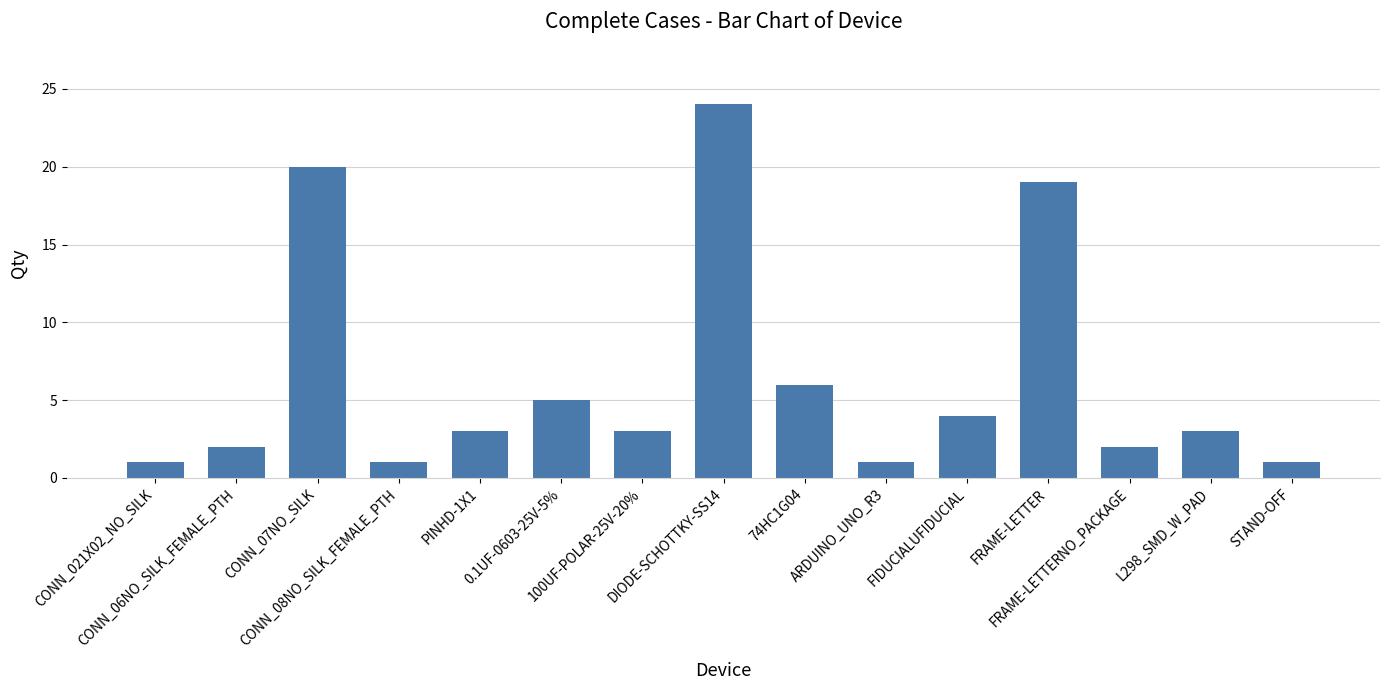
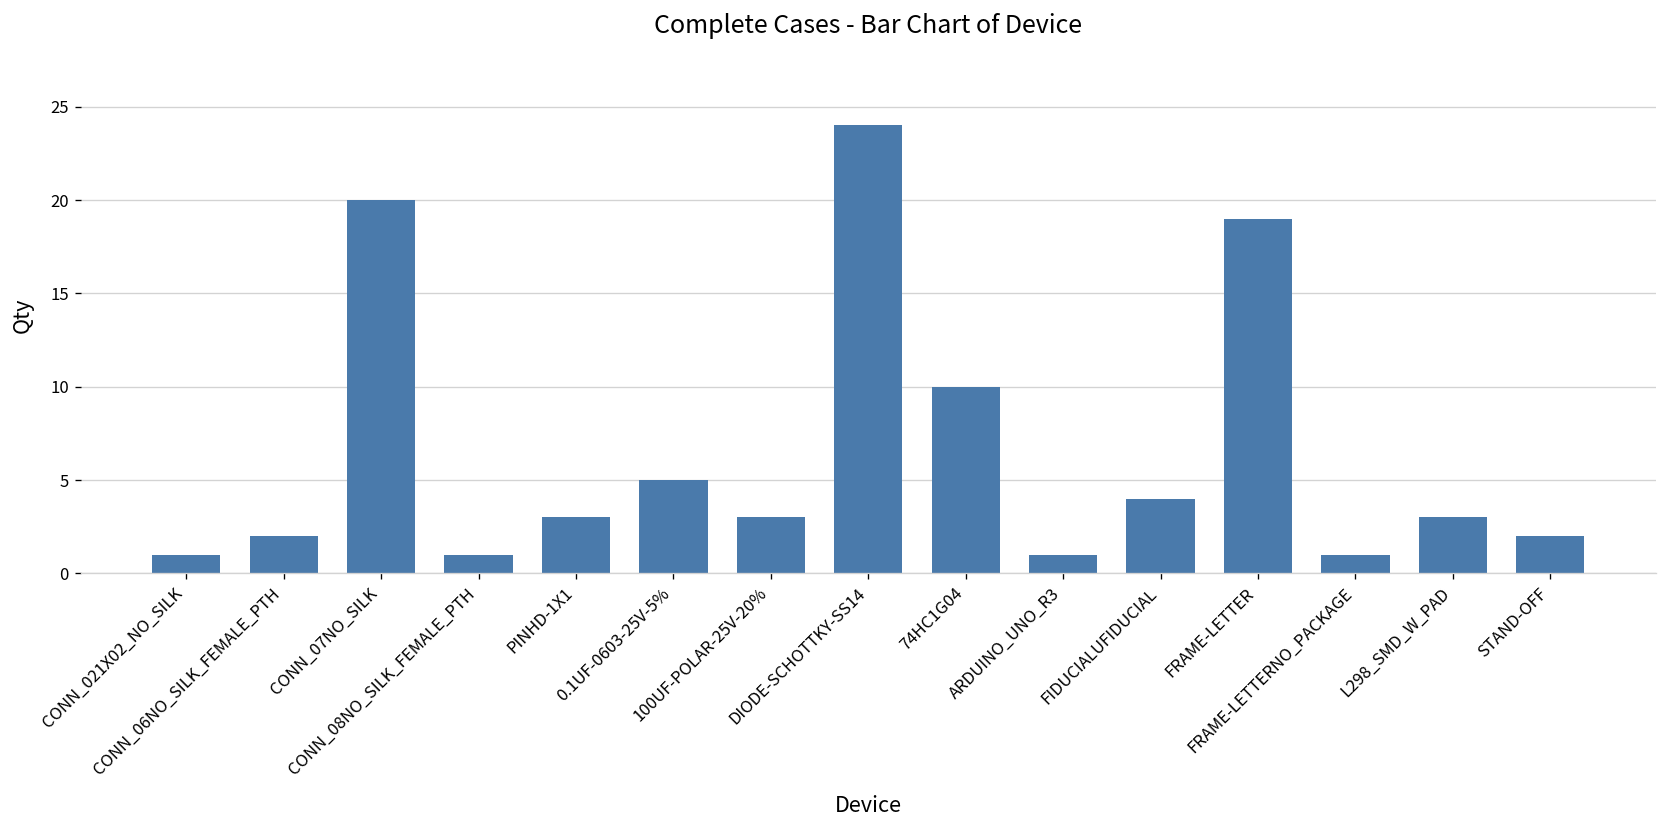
  {
    "CONN_021X02_NO_SILK": 1,
    "CONN_06NO_SILK_FEMALE_PTH": 2,
    "CONN_07NO_SILK": 20,
    "CONN_08NO_SILK_FEMALE_PTH": 1,
    "PINHD-1X1": 3,
    "0.1UF-0603-25V-5%": 5,
    "100UF-POLAR-25V-20%": 3,
    "DIODE-SCHOTTKY-SS14": 24,
-   "74HC1G04": 6,
+   "74HC1G04": 10,
    "ARDUINO_UNO_R3": 1,
    "FIDUCIALUFIDUCIAL": 4,
    "FRAME-LETTER": 19,
-   "FRAME-LETTERNO_PACKAGE": 2,
+   "FRAME-LETTERNO_PACKAGE": 1,
    "L298_SMD_W_PAD": 3,
-   "STAND-OFF": 1
+   "STAND-OFF": 2
  }
